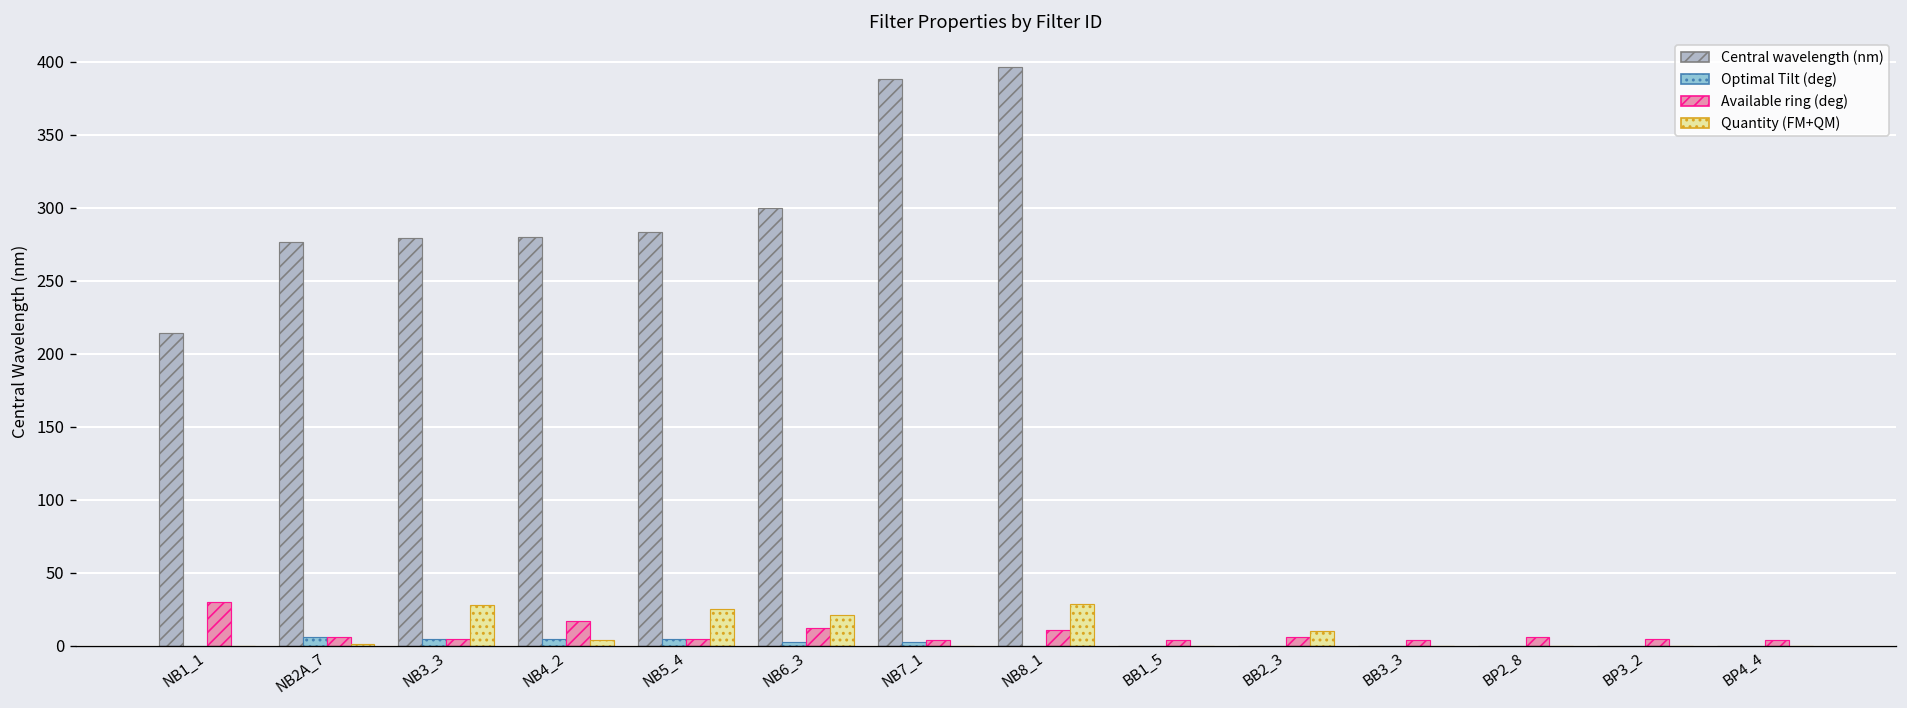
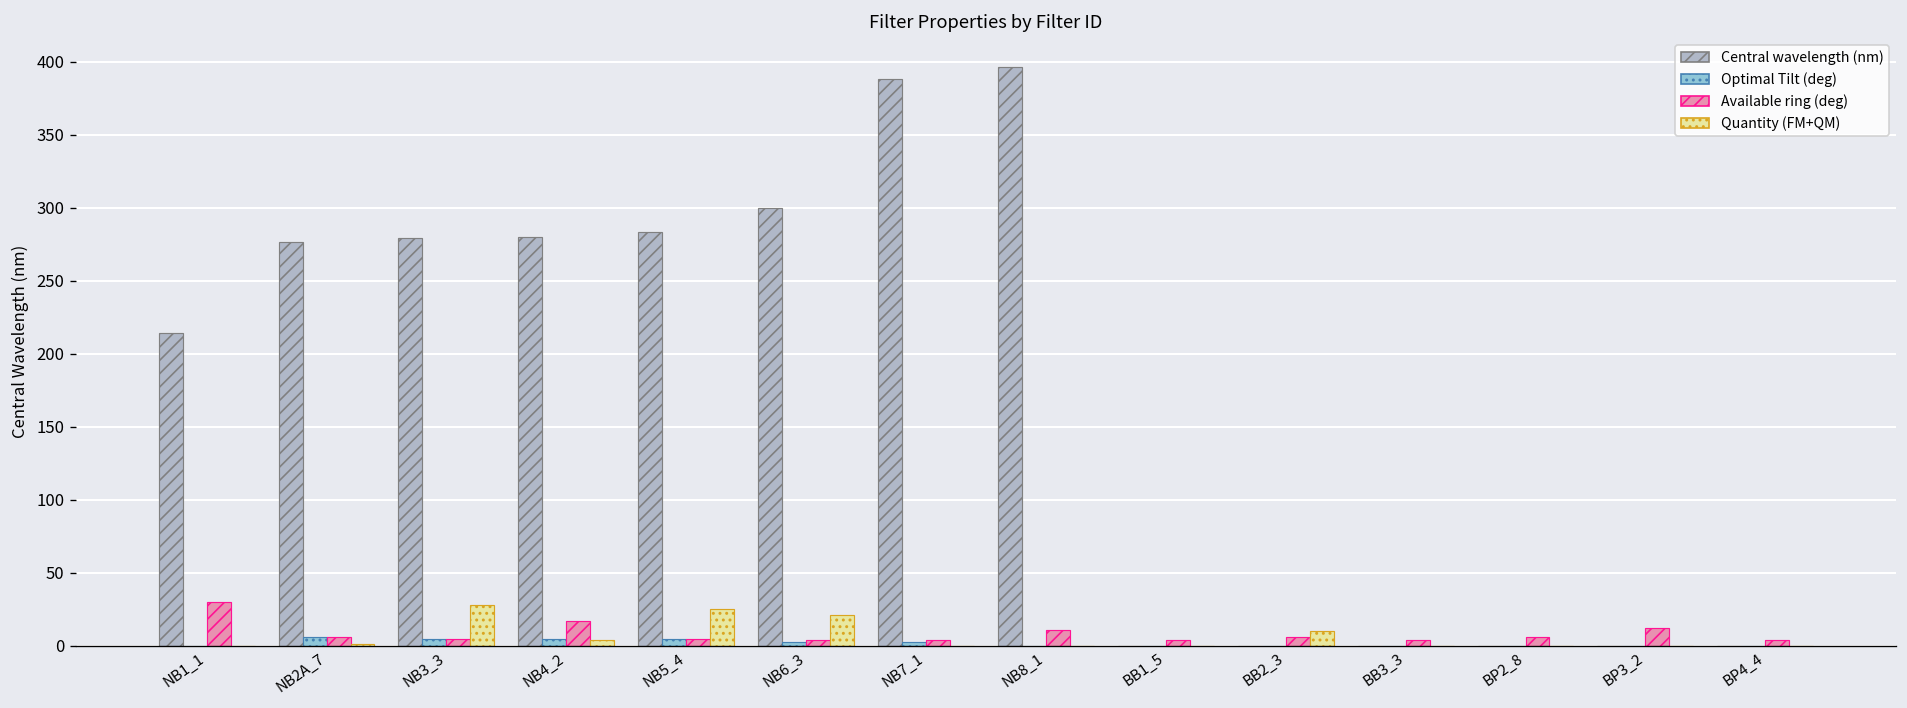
  {
    "Available ring (deg)": {
      "NB1_1": 30,
      "NB2A_7": 6,
      "NB3_3": 5,
      "NB4_2": 17,
      "NB5_4": 5,
-     "NB6_3": 12,
+     "NB6_3": 4,
      "NB7_1": 4,
      "NB8_1": 11,
      "BB1_5": 4,
      "BB2_3": 6,
      "BB3_3": 4,
      "BP2_8": 6,
-     "BP3_2": 5,
+     "BP3_2": 12,
      "BP4_4": 4
    },
    "Quantity (FM+QM)": {
      "NB1_1": 0,
      "NB3_3": 28,
      "NB4_2": 4,
      "NB5_4": 25,
      "NB6_3": 21,
      "NB7_1": 0,
-     "NB8_1": 29,
+     "NB8_1": 0,
      "BB1_5": 0,
      "BB2_3": 10,
      "BB3_3": 0,
      "BP2_8": 0,
      "BP3_2": 0,
      "BP4_4": 0
    }
  }
